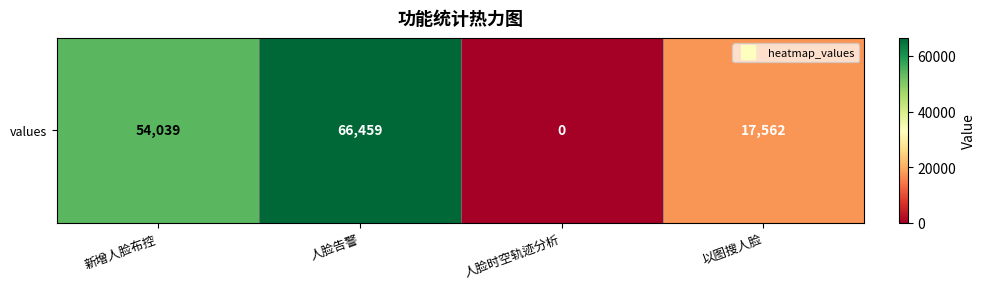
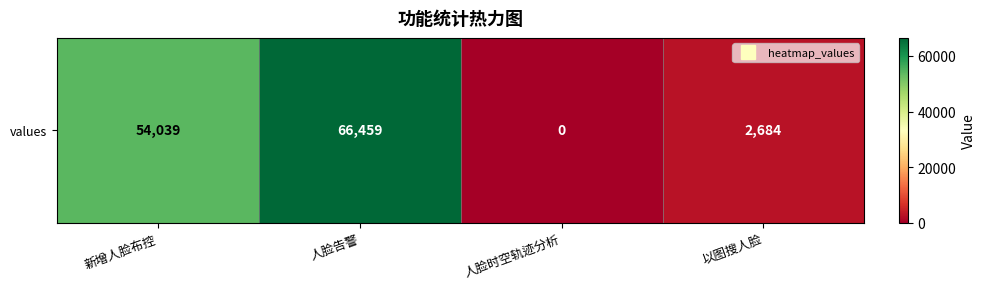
  {
    "values": {
      "新增人脸布控": "54,039",
      "人脸告警": "66,459",
      "人脸时空轨迹分析": "0",
-     "以图搜人脸": "17,562"
+     "以图搜人脸": "2,684"
    }
  }
